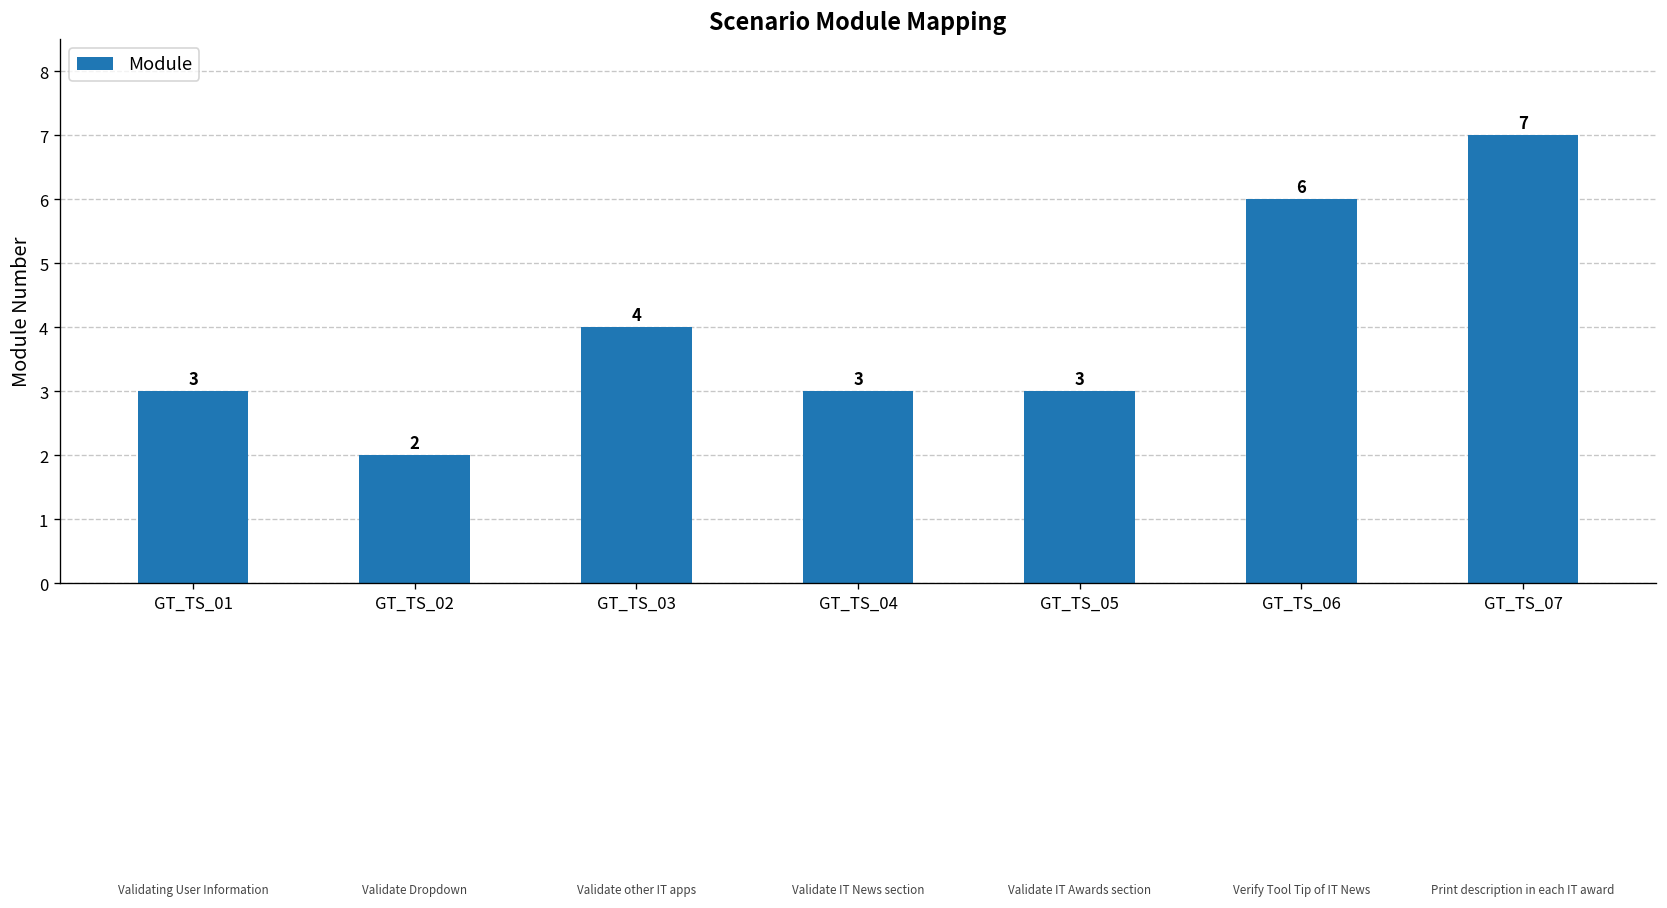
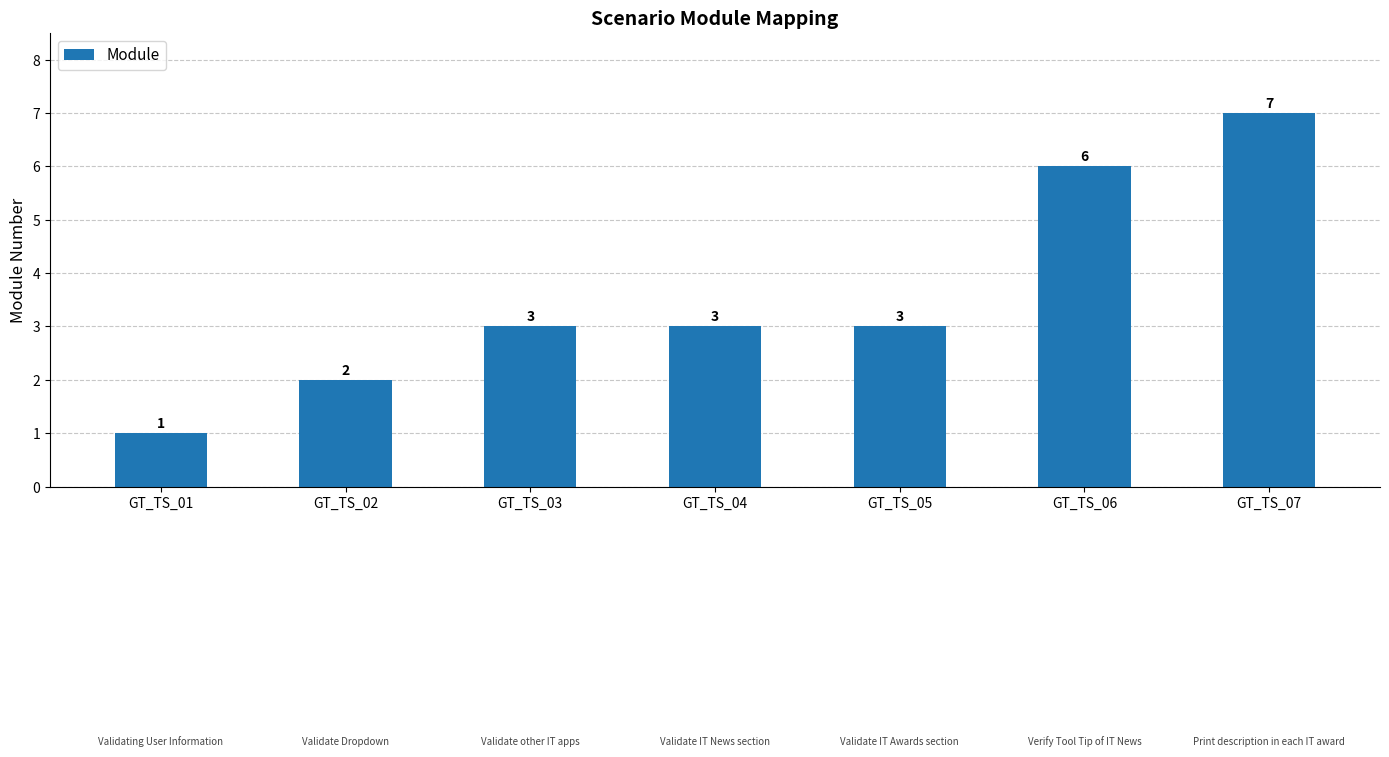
  {
-   "GT_TS_01": 3,
+   "GT_TS_01": 1,
    "GT_TS_02": 2,
-   "GT_TS_03": 4,
+   "GT_TS_03": 3,
    "GT_TS_04": 3,
    "GT_TS_05": 3,
    "GT_TS_06": 6,
    "GT_TS_07": 7
  }
